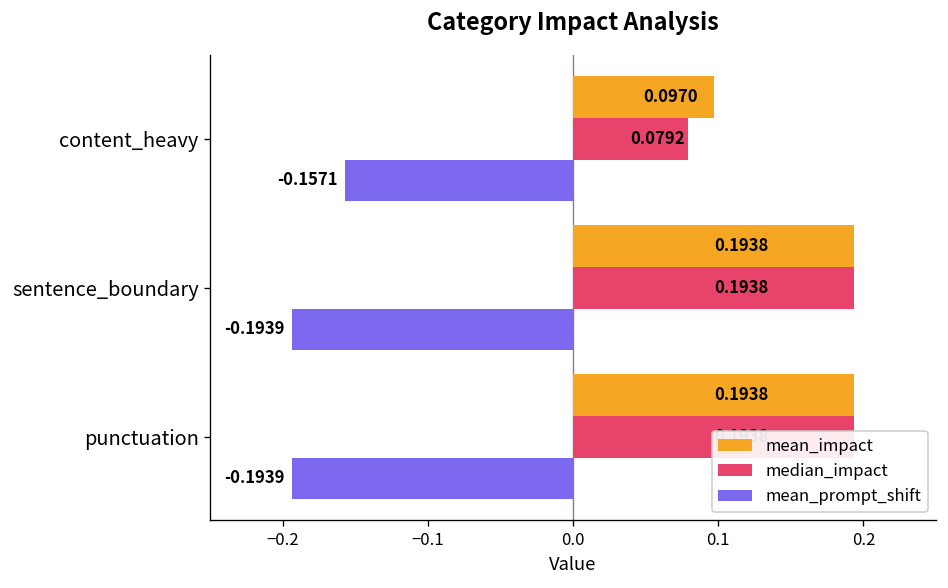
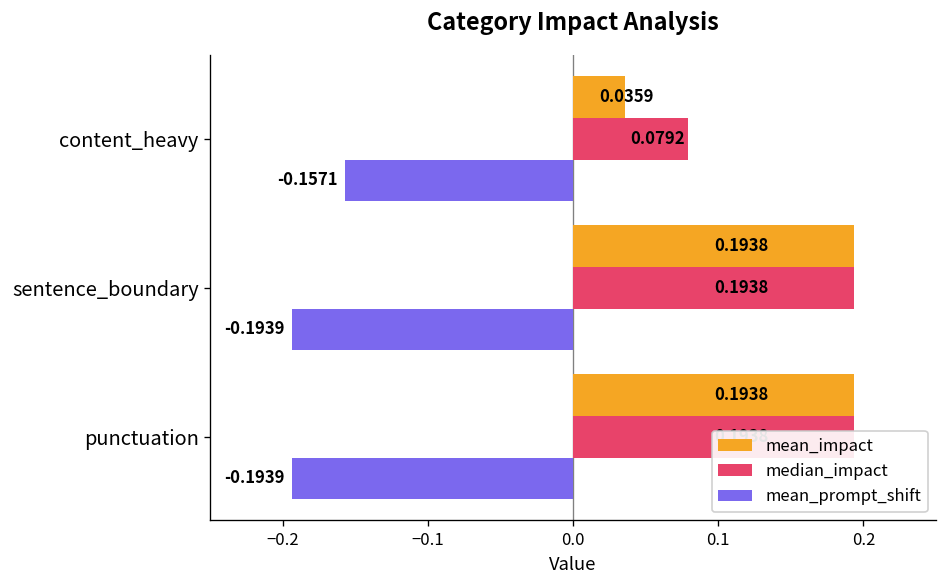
  {
    "mean_impact": {
-     "content_heavy": 0.0970,
+     "content_heavy": 0.0359,
      "sentence_boundary": 0.1938,
      "punctuation": 0.1938
    },
    "median_impact": {
      "content_heavy": 0.0792,
      "sentence_boundary": 0.1938
    },
    "mean_prompt_shift": {
      "content_heavy": -0.1571,
      "sentence_boundary": -0.1939,
      "punctuation": -0.1939
    }
  }
